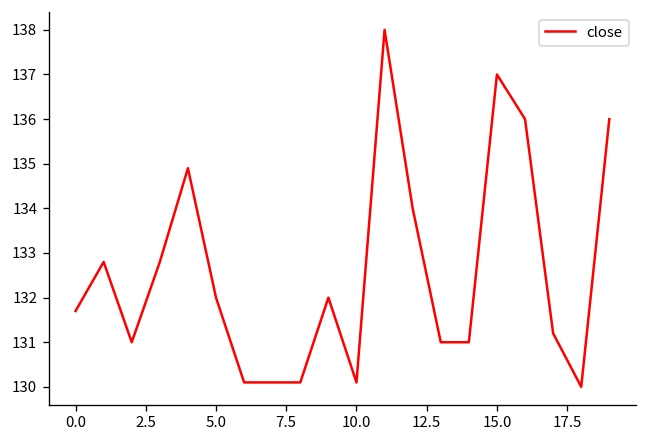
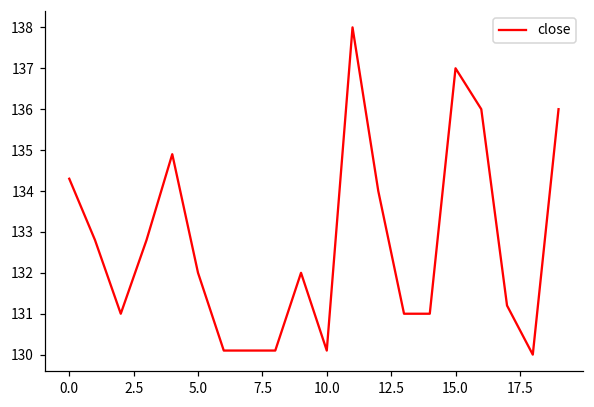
  {
-   "0.0": 131.7,
+   "0.0": 134.3,
    "5.0": 132.0,
    "10.0": 130.1,
    "15.0": 137.0
  }
